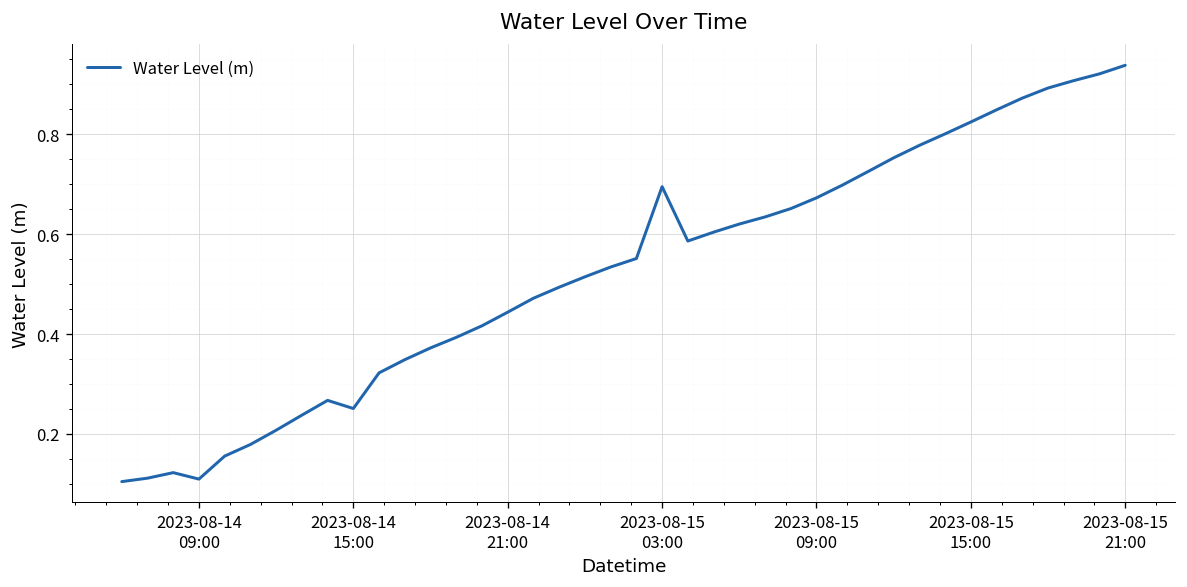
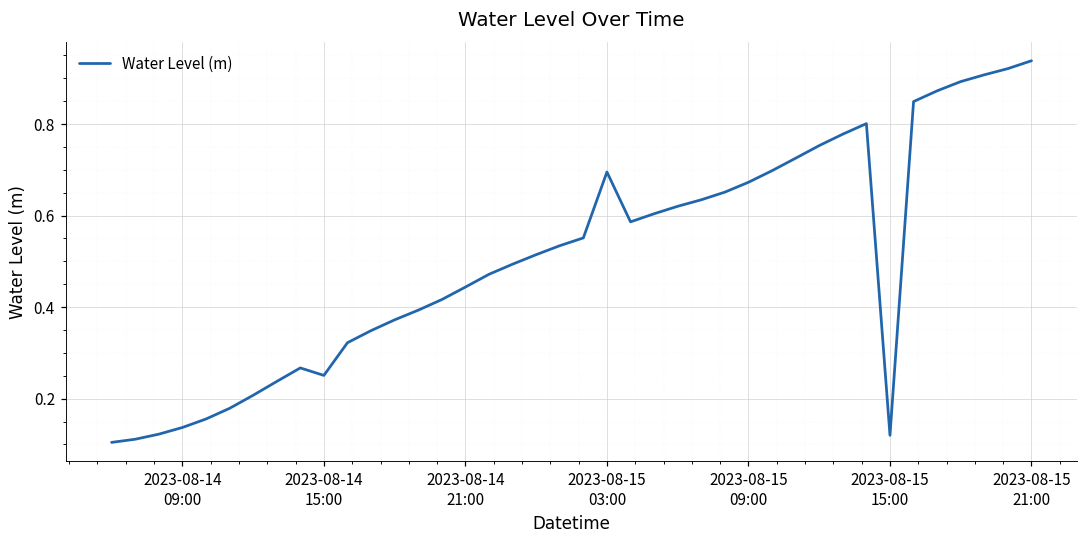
  {
-   "2023-08-14 09:00": 0.11,
+   "2023-08-14 09:00": 0.14,
    "2023-08-14 15:00": 0.25,
    "2023-08-14 21:00": 0.44,
    "2023-08-15 03:00": 0.70,
    "2023-08-15 09:00": 0.67,
-   "2023-08-15 15:00": 0.82,
+   "2023-08-15 15:00": 0.12,
    "2023-08-15 21:00": 0.94
  }
